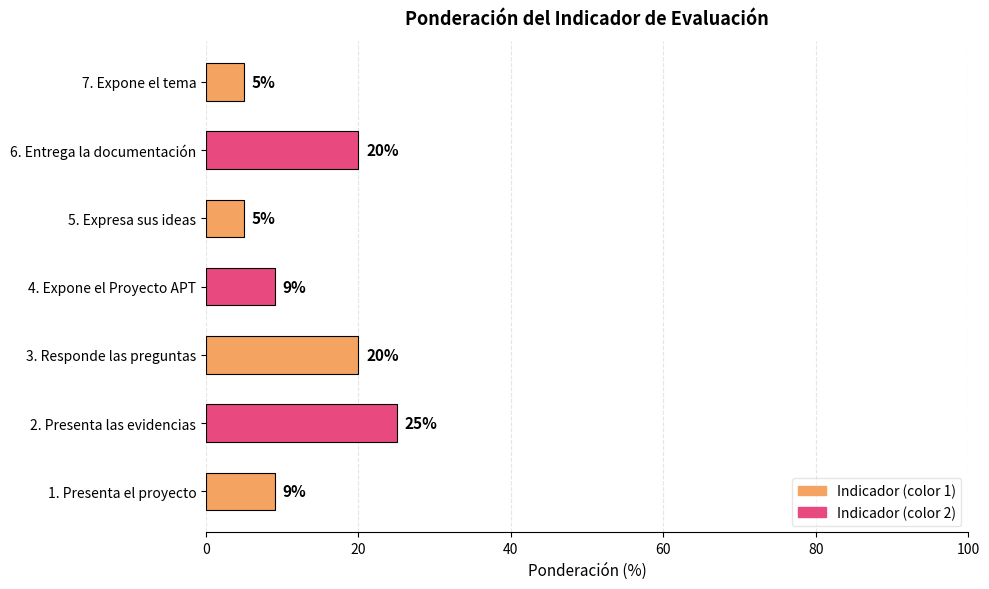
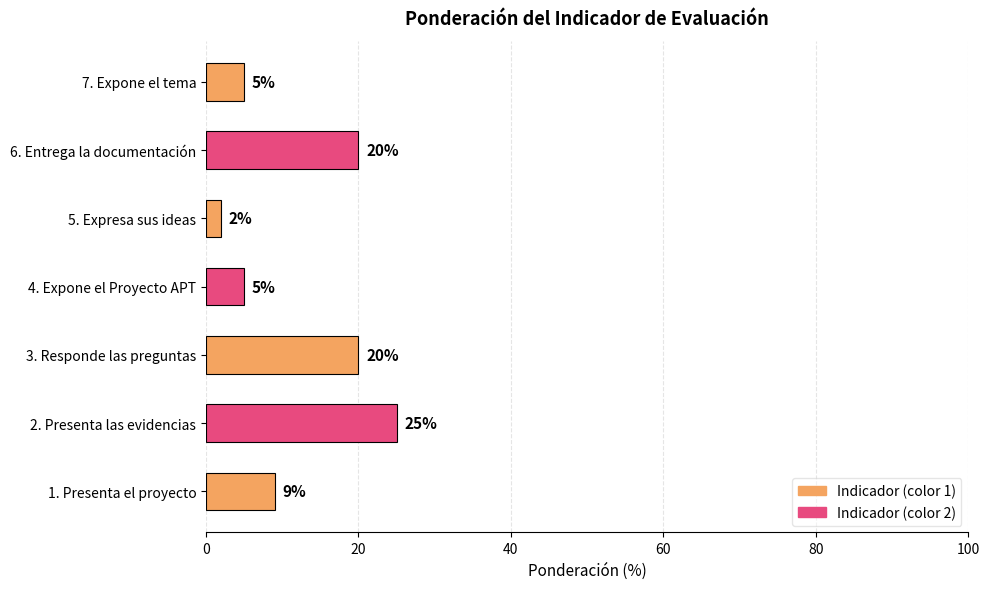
  {
    "7. Expone el tema": "5%",
    "6. Entrega la documentación": "20%",
-   "5. Expresa sus ideas": "5%",
-   "4. Expone el Proyecto APT": "9%",
+   "5. Expresa sus ideas": "2%",
+   "4. Expone el Proyecto APT": "5%",
    "3. Responde las preguntas": "20%",
    "2. Presenta las evidencias": "25%",
    "1. Presenta el proyecto": "9%"
  }
